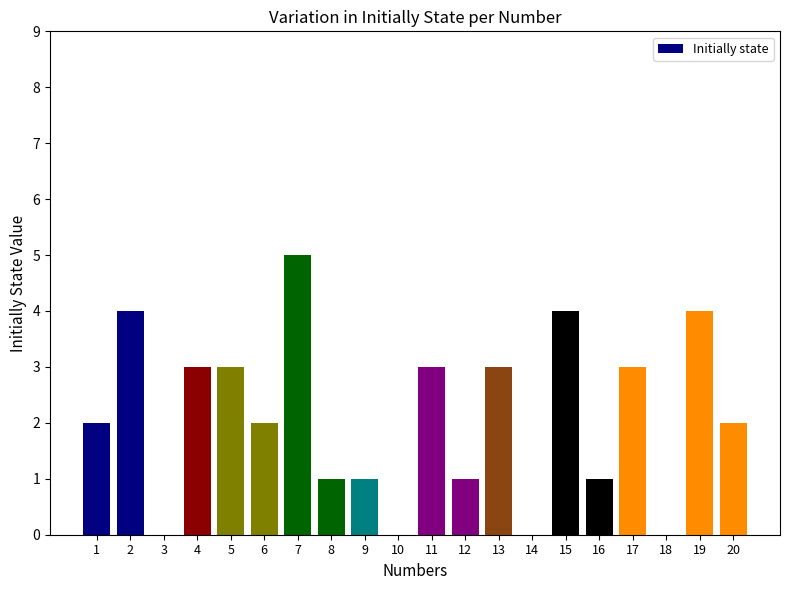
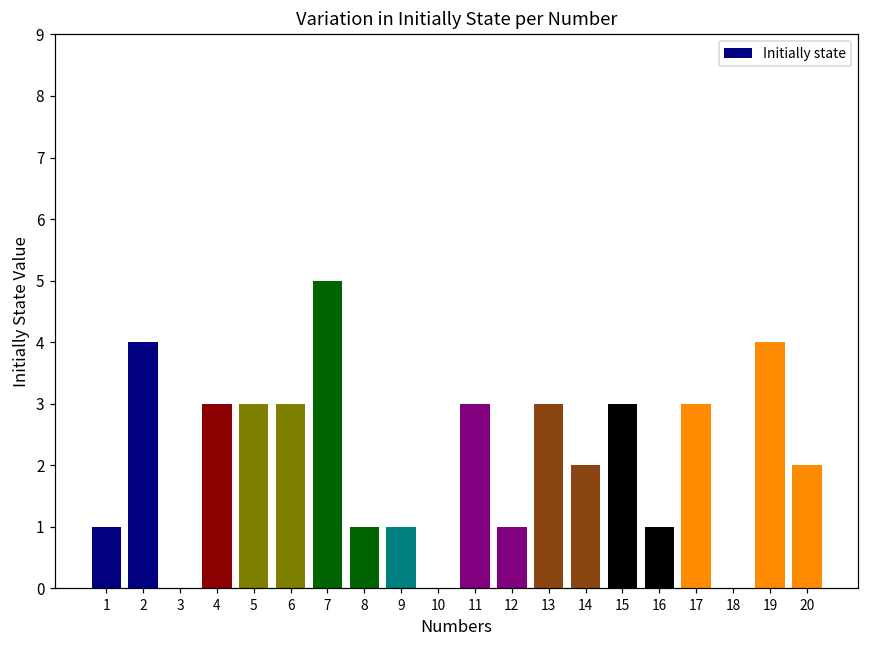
  {
-   "1": 2,
+   "1": 1,
    "2": 4,
    "3": 0,
    "4": 3,
    "5": 3,
-   "6": 2,
+   "6": 3,
    "7": 5,
    "8": 1,
    "9": 1,
    "10": 0,
    "11": 3,
    "12": 1,
    "13": 3,
-   "14": 0,
-   "15": 4,
+   "14": 2,
+   "15": 3,
    "16": 1,
    "17": 3,
    "18": 0,
    "19": 4,
    "20": 2
  }
